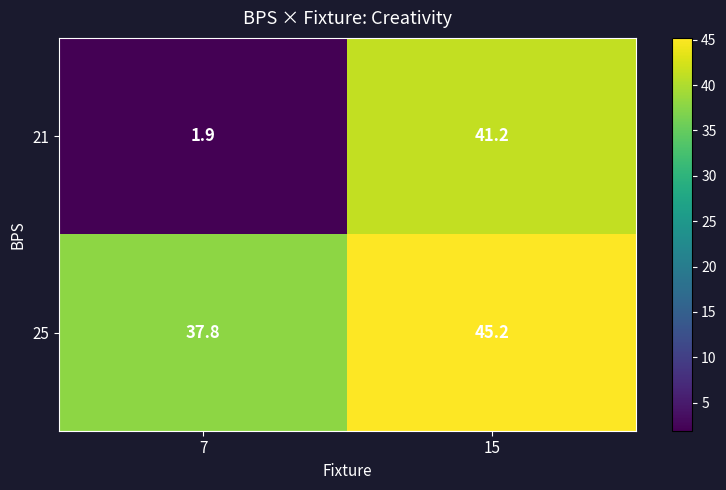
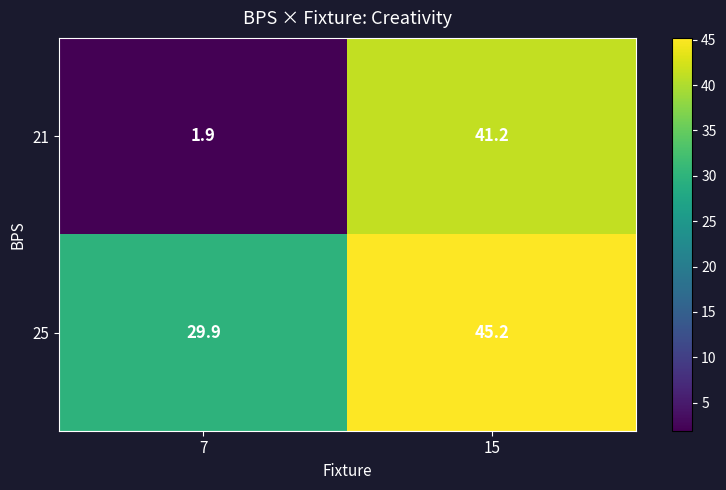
  {
    "21": {
      "7": 1.9,
      "15": 41.2
    },
    "25": {
-     "7": 37.8,
+     "7": 29.9,
      "15": 45.2
    }
  }
